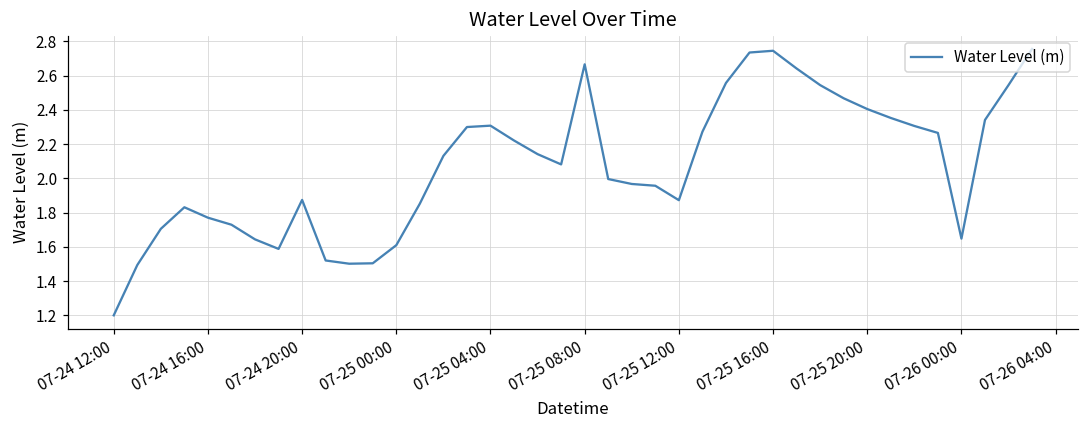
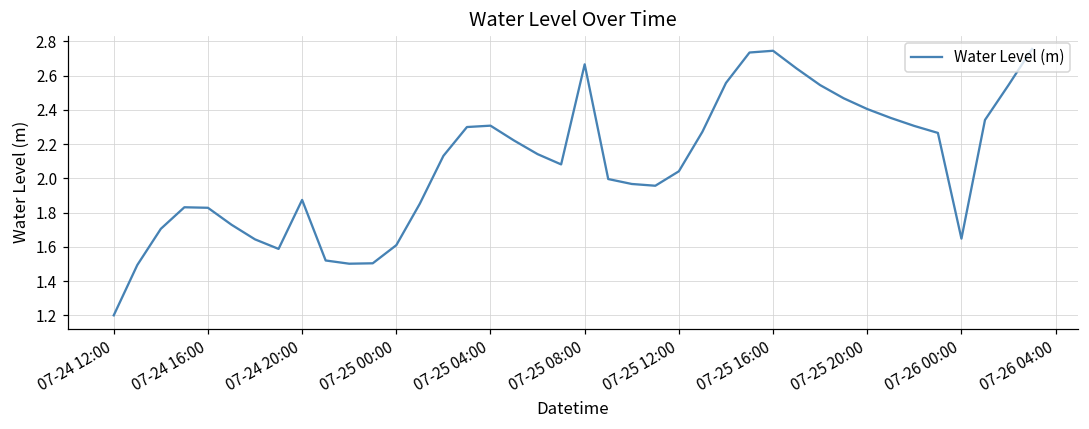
  {
    "07-24 12:00": 1.20,
-   "07-24 16:00": 1.77,
+   "07-24 16:00": 1.83,
    "07-24 20:00": 1.87,
    "07-25 00:00": 1.61,
    "07-25 04:00": 2.31,
    "07-25 08:00": 2.67,
-   "07-25 12:00": 1.87,
+   "07-25 12:00": 2.04,
    "07-25 16:00": 2.75,
    "07-25 20:00": 2.40,
    "07-26 00:00": 1.65
  }
